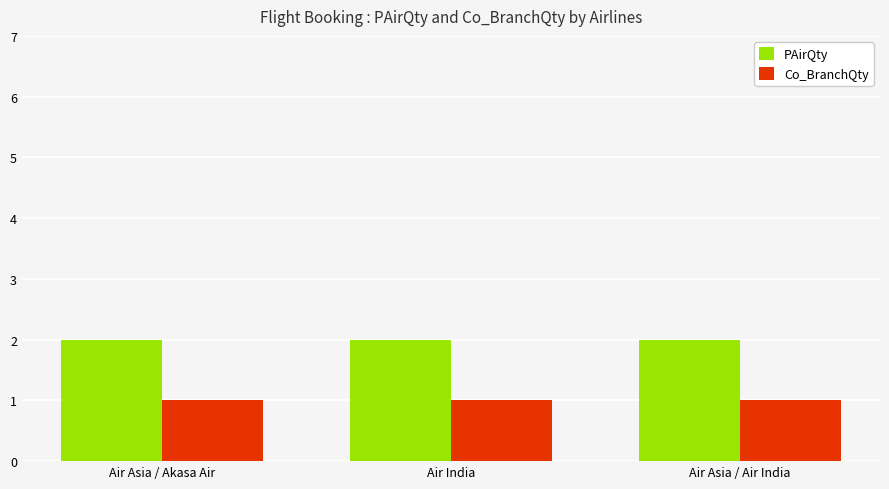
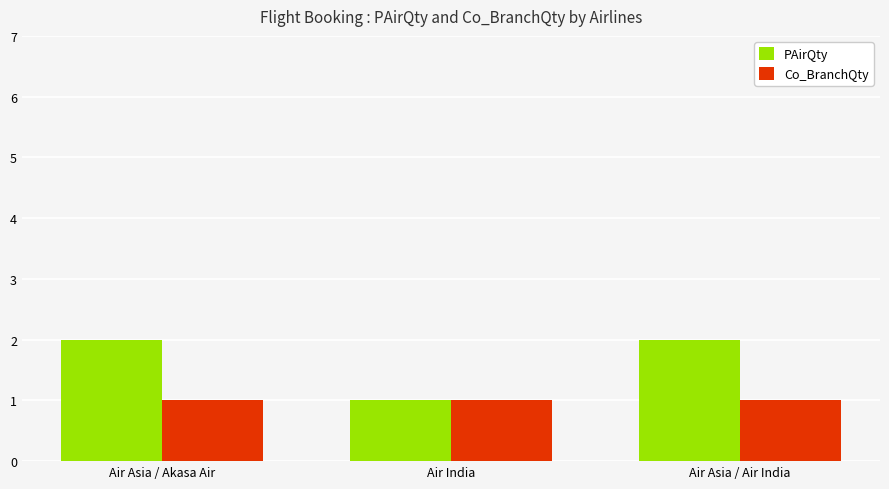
  {
    "PAirQty": {
      "Air Asia / Akasa Air": 2,
-     "Air India": 2,
+     "Air India": 1,
      "Air Asia / Air India": 2
    },
    "Co_BranchQty": {
      "Air Asia / Akasa Air": 1,
      "Air India": 1,
      "Air Asia / Air India": 1
    }
  }
